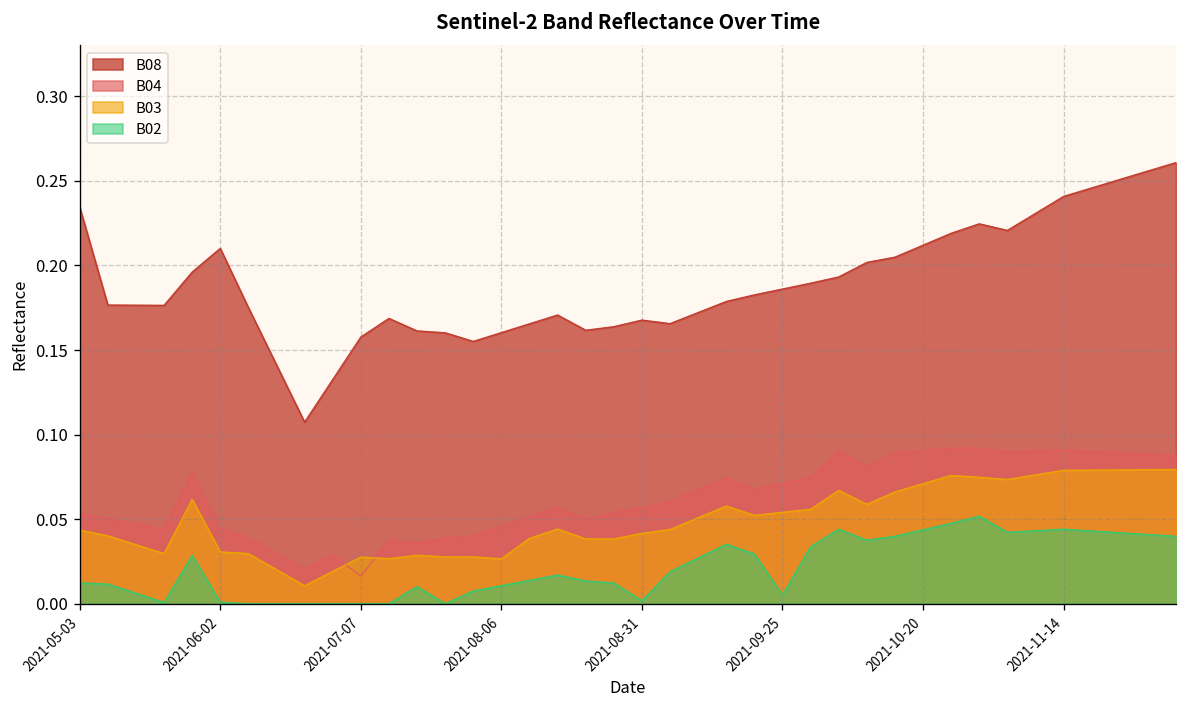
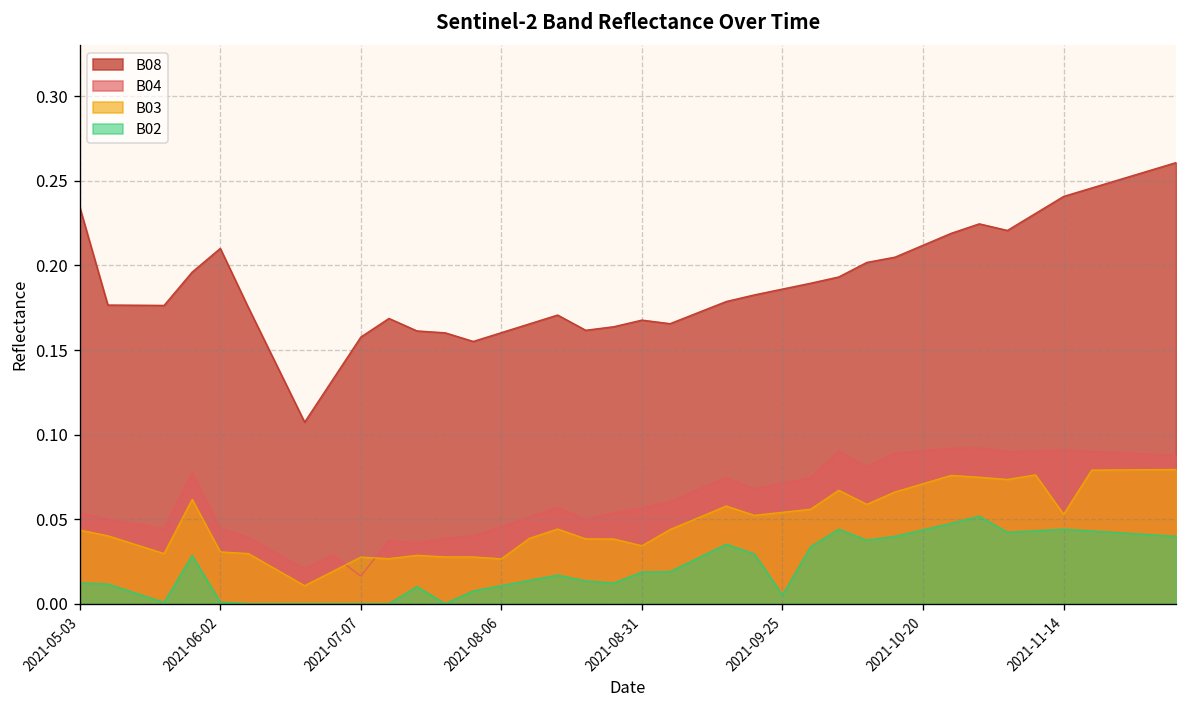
  {
    "B08": {
      "2021-05-03": 0.235,
      "2021-06-02": 0.210,
      "2021-07-07": 0.158,
      "2021-08-06": 0.160,
      "2021-08-31": 0.168,
      "2021-09-25": 0.186,
      "2021-10-20": 0.212,
      "2021-11-14": 0.241
    },
    "B04": {
      "2021-05-03": 0.054,
      "2021-06-02": 0.045,
      "2021-07-07": 0.016,
      "2021-08-06": 0.046,
      "2021-08-31": 0.057,
      "2021-09-25": 0.071,
      "2021-10-20": 0.091,
      "2021-11-14": 0.091
    },
    "B03": {
      "2021-05-03": 0.044,
      "2021-06-02": 0.031,
      "2021-07-07": 0.028,
      "2021-08-06": 0.027,
-     "2021-08-31": 0.042,
+     "2021-08-31": 0.034,
      "2021-09-25": 0.054,
      "2021-10-20": 0.071,
-     "2021-11-14": 0.079
+     "2021-11-14": 0.053
    },
    "B02": {
      "2021-05-03": 0.012,
      "2021-06-02": 0.001,
      "2021-07-07": 0.000,
      "2021-08-06": 0.011,
-     "2021-08-31": 0.002,
+     "2021-08-31": 0.019,
      "2021-09-25": 0.005,
      "2021-10-20": 0.044,
      "2021-11-14": 0.044
    }
  }
